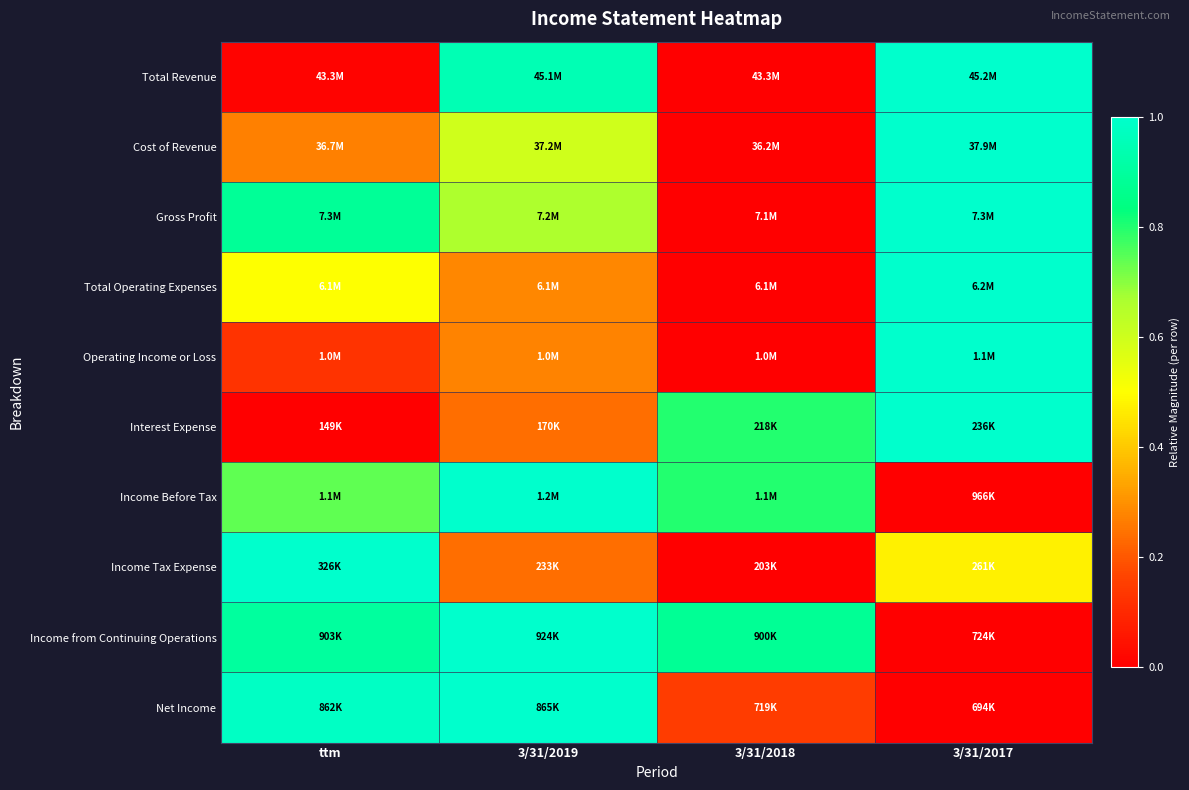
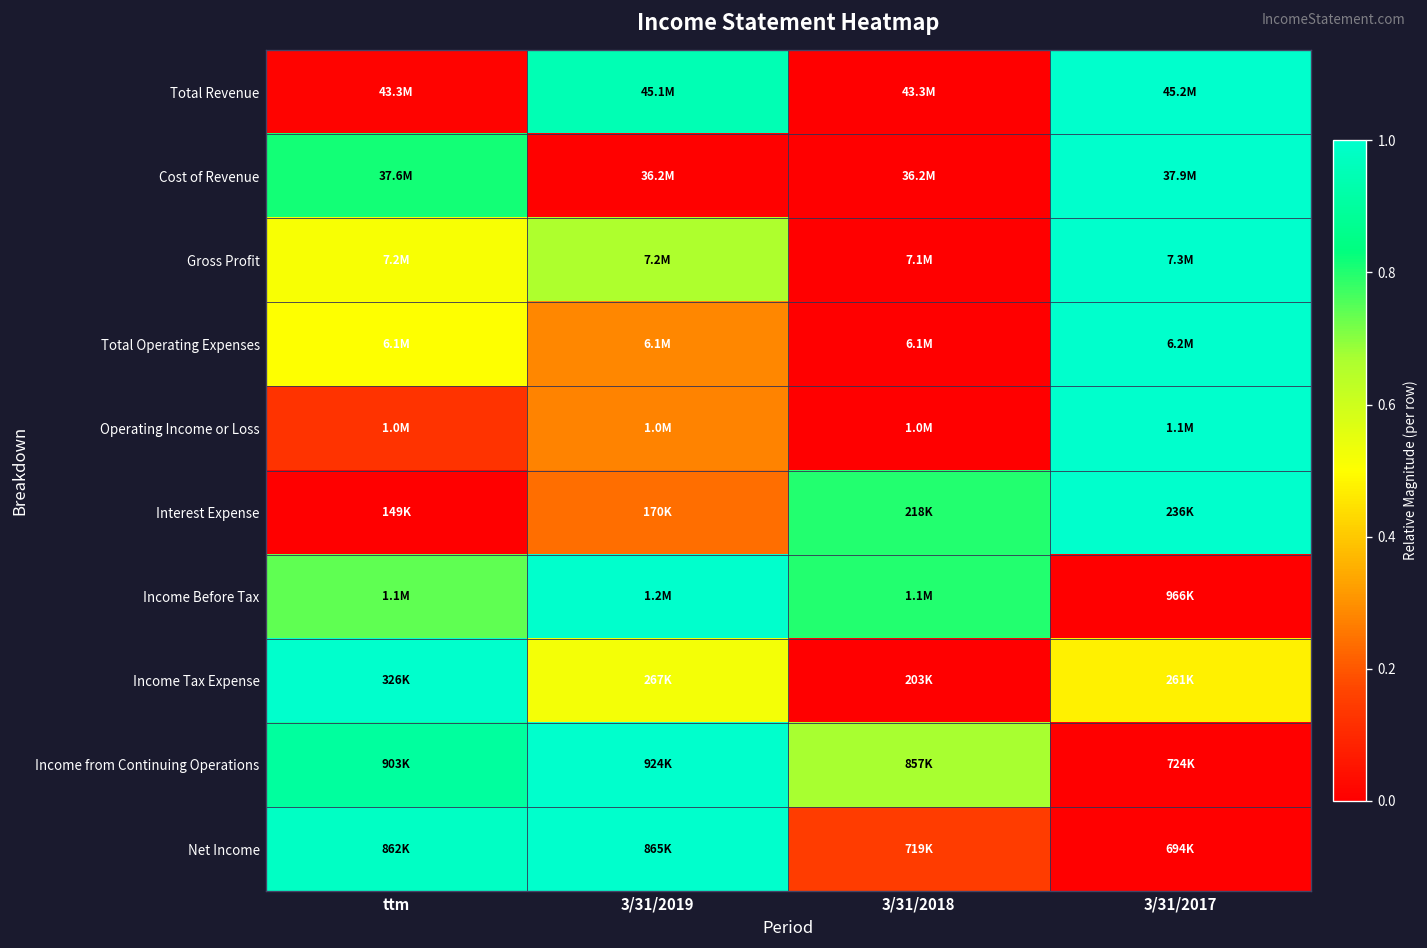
  {
    "Total Revenue": {
      "ttm": "43.3M",
      "3/31/2019": "45.1M",
      "3/31/2018": "43.3M",
      "3/31/2017": "45.2M"
    },
    "Cost of Revenue": {
-     "ttm": "36.7M",
-     "3/31/2019": "37.2M",
+     "ttm": "37.6M",
+     "3/31/2019": "36.2M",
      "3/31/2018": "36.2M",
      "3/31/2017": "37.9M"
    },
    "Gross Profit": {
-     "ttm": "7.3M",
+     "ttm": "7.2M",
      "3/31/2019": "7.2M",
      "3/31/2018": "7.1M",
      "3/31/2017": "7.3M"
    },
    "Total Operating Expenses": {
      "ttm": "6.1M",
      "3/31/2019": "6.1M",
      "3/31/2018": "6.1M",
      "3/31/2017": "6.2M"
    },
    "Operating Income or Loss": {
      "ttm": "1.0M",
      "3/31/2019": "1.0M",
      "3/31/2018": "1.0M",
      "3/31/2017": "1.1M"
    },
    "Interest Expense": {
      "ttm": "149K",
      "3/31/2019": "170K",
      "3/31/2018": "218K",
      "3/31/2017": "236K"
    },
    "Income Before Tax": {
      "ttm": "1.1M",
      "3/31/2019": "1.2M",
      "3/31/2018": "1.1M",
      "3/31/2017": "966K"
    },
    "Income Tax Expense": {
      "ttm": "326K",
-     "3/31/2019": "233K",
+     "3/31/2019": "267K",
      "3/31/2018": "203K",
      "3/31/2017": "261K"
    },
    "Income from Continuing Operations": {
      "ttm": "903K",
      "3/31/2019": "924K",
-     "3/31/2018": "900K",
+     "3/31/2018": "857K",
      "3/31/2017": "724K"
    },
    "Net Income": {
      "ttm": "862K",
      "3/31/2019": "865K",
      "3/31/2018": "719K",
      "3/31/2017": "694K"
    }
  }
